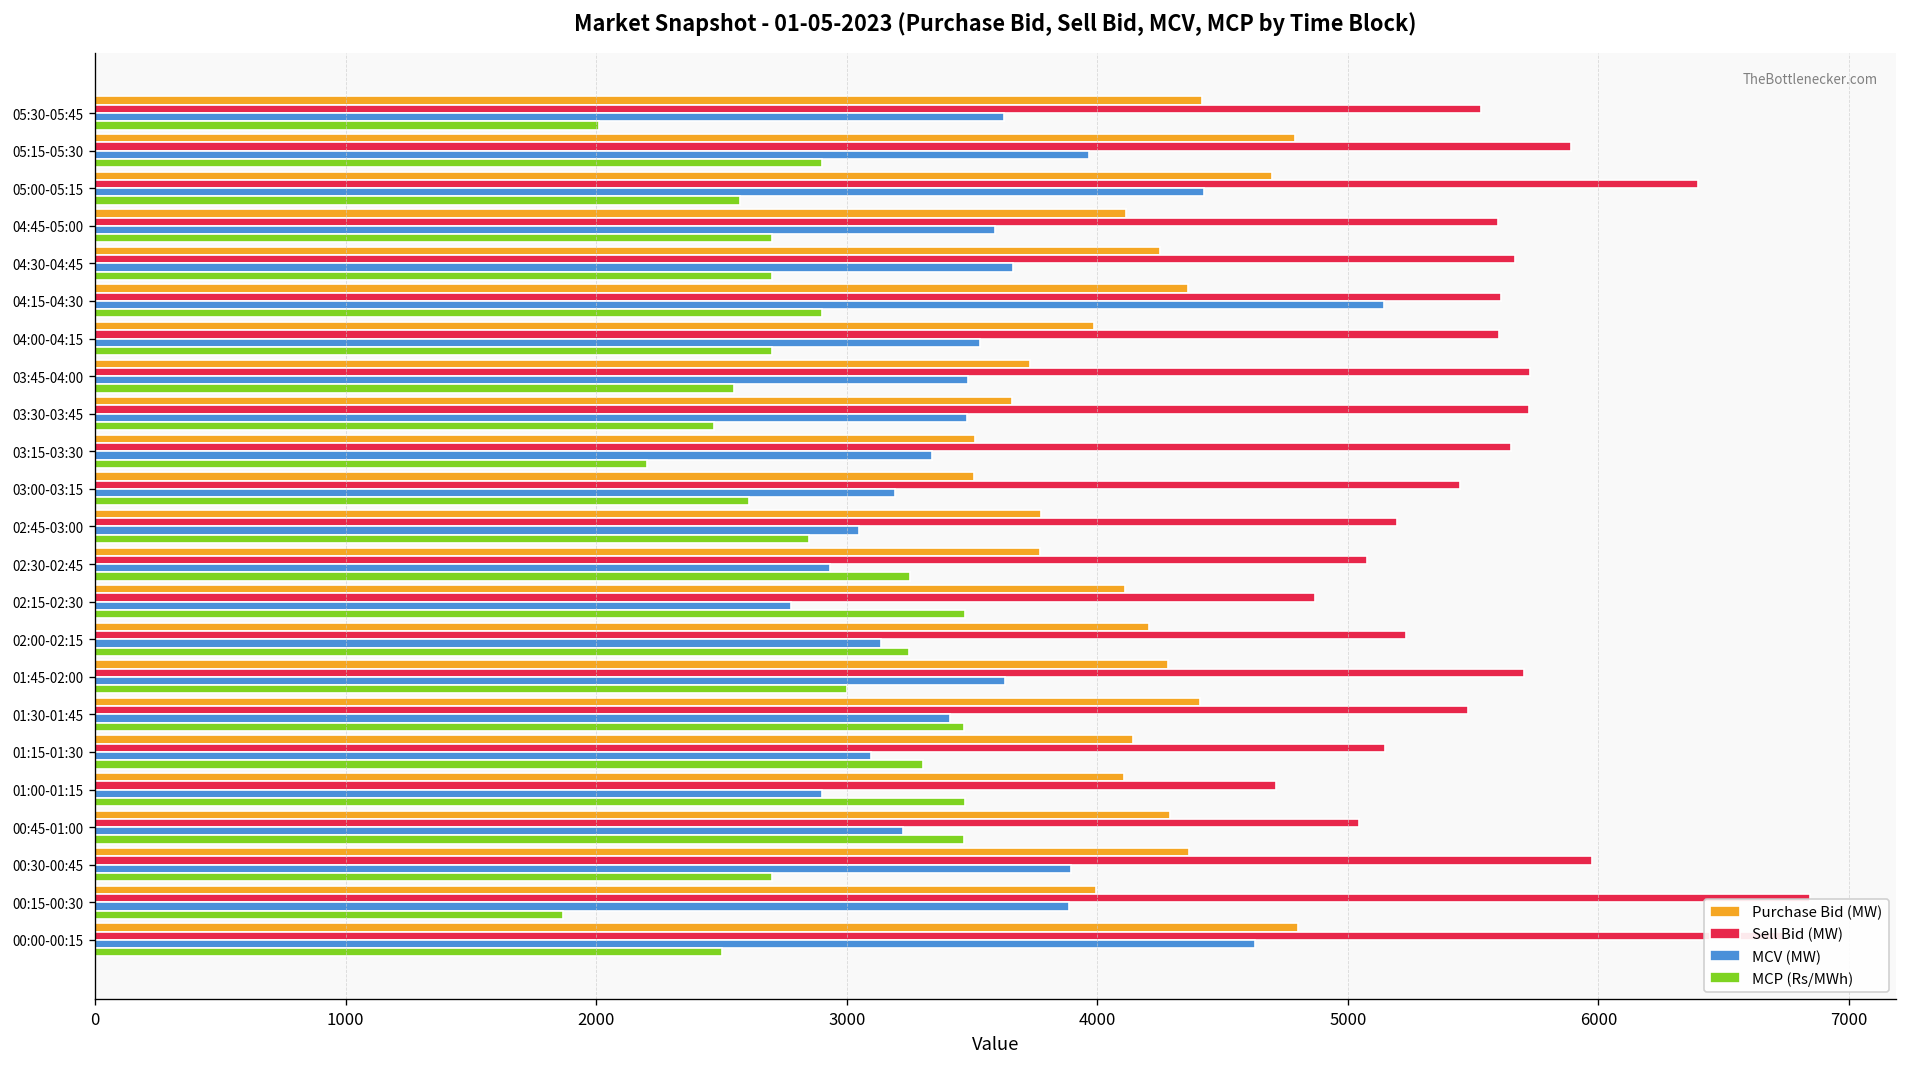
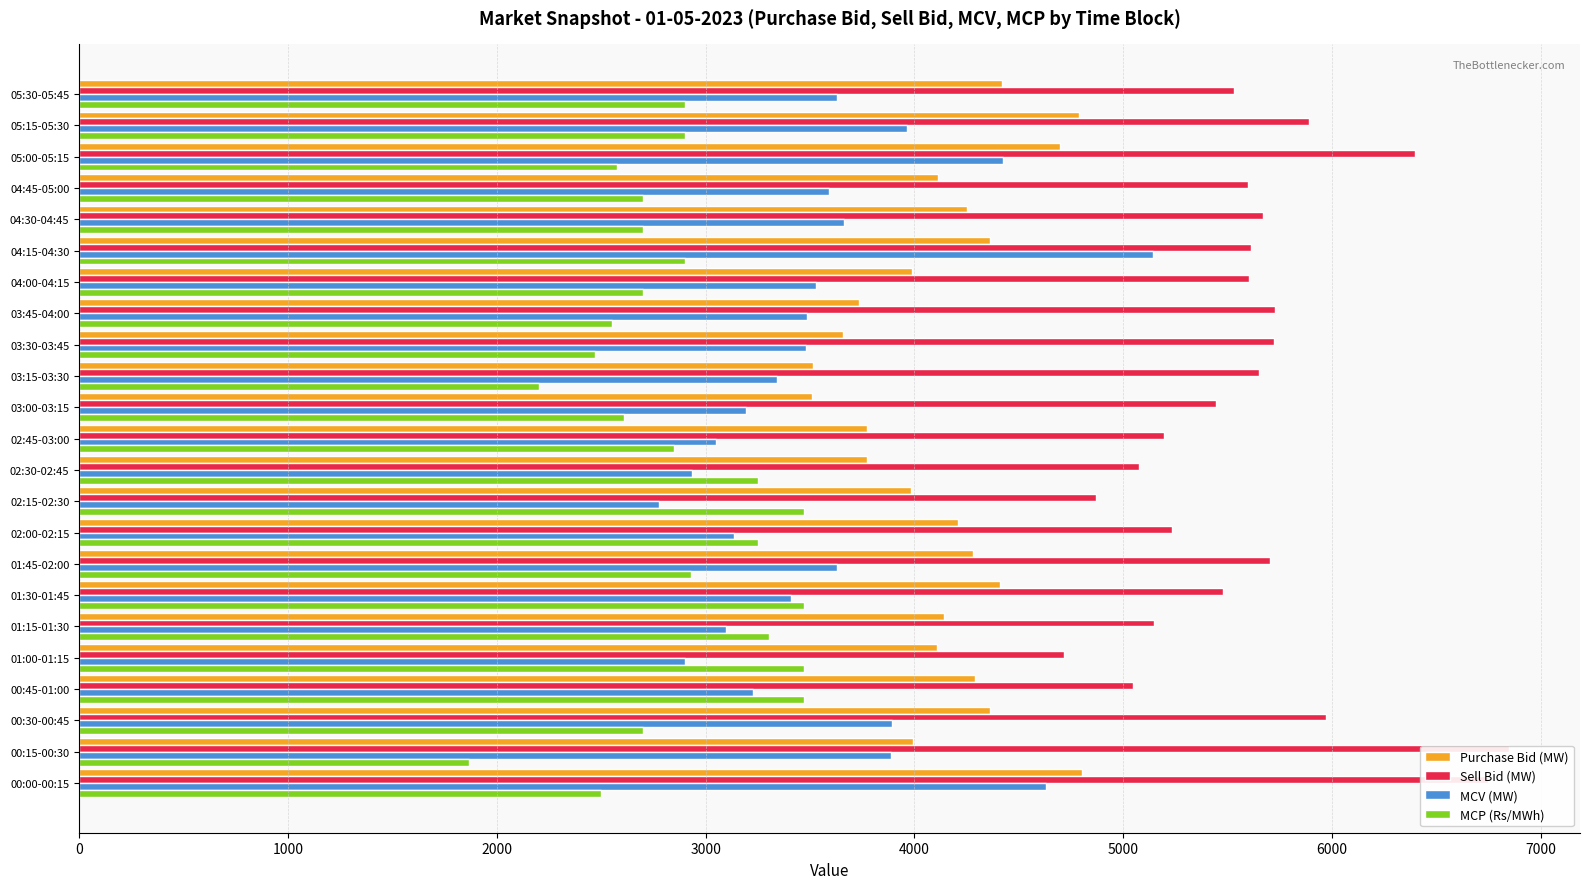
  {
    "Purchase Bid (MW)": {
      "05:30-05:45": 4420,
      "05:15-05:30": 4790,
      "05:00-05:15": 4700,
      "04:45-05:00": 4110,
      "04:30-04:45": 4250,
      "04:15-04:30": 4360,
      "04:00-04:15": 3990,
      "03:45-04:00": 3730,
      "03:30-03:45": 3660,
      "03:15-03:30": 3510,
      "03:00-03:15": 3510,
      "02:45-03:00": 3770,
      "02:30-02:45": 3770,
-     "02:15-02:30": 4110,
+     "02:15-02:30": 3990,
      "02:00-02:15": 4210,
      "01:45-02:00": 4280,
      "01:30-01:45": 4410,
      "01:15-01:30": 4140,
      "01:00-01:15": 4110,
      "00:45-01:00": 4290,
      "00:30-00:45": 4360,
      "00:15-00:30": 4000,
      "00:00-00:15": 4800
    },
    "Sell Bid (MW)": {
      "05:30-05:45": 5530,
      "05:15-05:30": 5890,
      "05:00-05:15": 6400,
      "04:45-05:00": 5600,
      "04:30-04:45": 5670,
      "04:15-04:30": 5610,
      "04:00-04:15": 5600,
      "03:45-04:00": 5730,
      "03:30-03:45": 5720,
      "03:15-03:30": 5650,
      "03:00-03:15": 5450,
      "02:45-03:00": 5200,
      "02:30-02:45": 5080,
      "02:15-02:30": 4870,
      "02:00-02:15": 5230,
      "01:45-02:00": 5700,
      "01:30-01:45": 5480,
      "01:15-01:30": 5150,
      "01:00-01:15": 4710,
      "00:45-01:00": 5050,
      "00:30-00:45": 5970
    },
    "MCV (MW)": {
      "05:30-05:45": 3630,
      "05:15-05:30": 3970,
      "05:00-05:15": 4430,
      "04:45-05:00": 3590,
      "04:30-04:45": 3660,
      "04:15-04:30": 5140,
      "04:00-04:15": 3530,
      "03:45-04:00": 3480,
      "03:30-03:45": 3480,
      "03:15-03:30": 3340,
      "03:00-03:15": 3190,
      "02:45-03:00": 3050,
      "02:30-02:45": 2930,
      "02:15-02:30": 2780,
      "02:00-02:15": 3140,
      "01:45-02:00": 3630,
      "01:30-01:45": 3410,
      "01:15-01:30": 3100,
      "01:00-01:15": 2900,
      "00:45-01:00": 3230,
      "00:30-00:45": 3890,
      "00:15-00:30": 3890,
      "00:00-00:15": 4630
    },
    "MCP (Rs/MWh)": {
-     "05:30-05:45": 2010,
+     "05:30-05:45": 2900,
      "05:15-05:30": 2900,
      "05:00-05:15": 2580,
      "04:45-05:00": 2700,
      "04:30-04:45": 2700,
      "04:15-04:30": 2900,
      "04:00-04:15": 2700,
      "03:45-04:00": 2550,
      "03:30-03:45": 2470,
      "03:15-03:30": 2200,
      "03:00-03:15": 2610,
      "02:45-03:00": 2850,
      "02:30-02:45": 3250,
      "02:15-02:30": 3470,
      "02:00-02:15": 3250,
-     "01:45-02:00": 3000,
+     "01:45-02:00": 2930,
      "01:30-01:45": 3470,
      "01:15-01:30": 3300,
      "01:00-01:15": 3470,
      "00:45-01:00": 3470,
      "00:30-00:45": 2700,
      "00:15-00:30": 1870,
      "00:00-00:15": 2500
    }
  }
